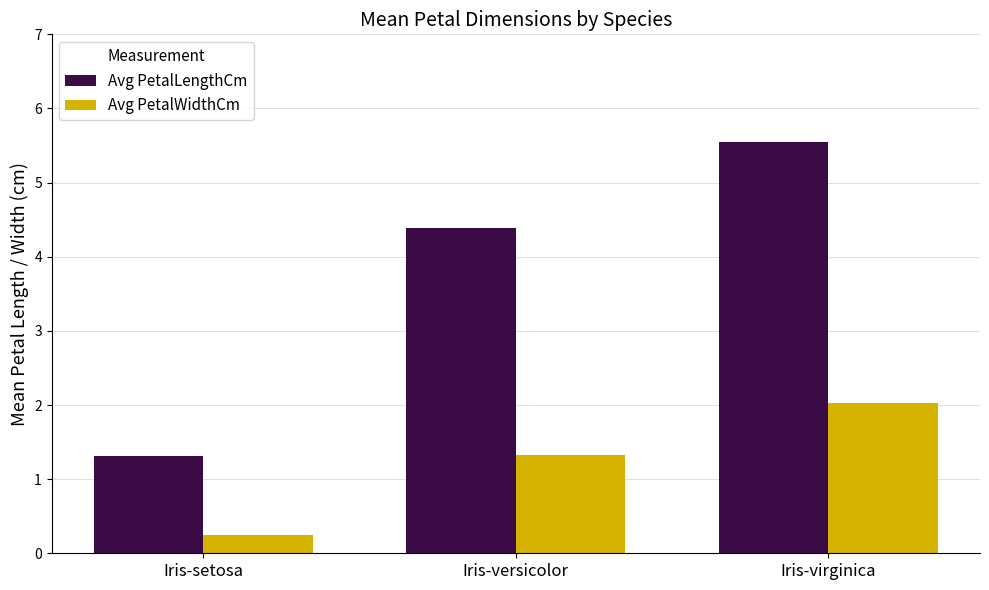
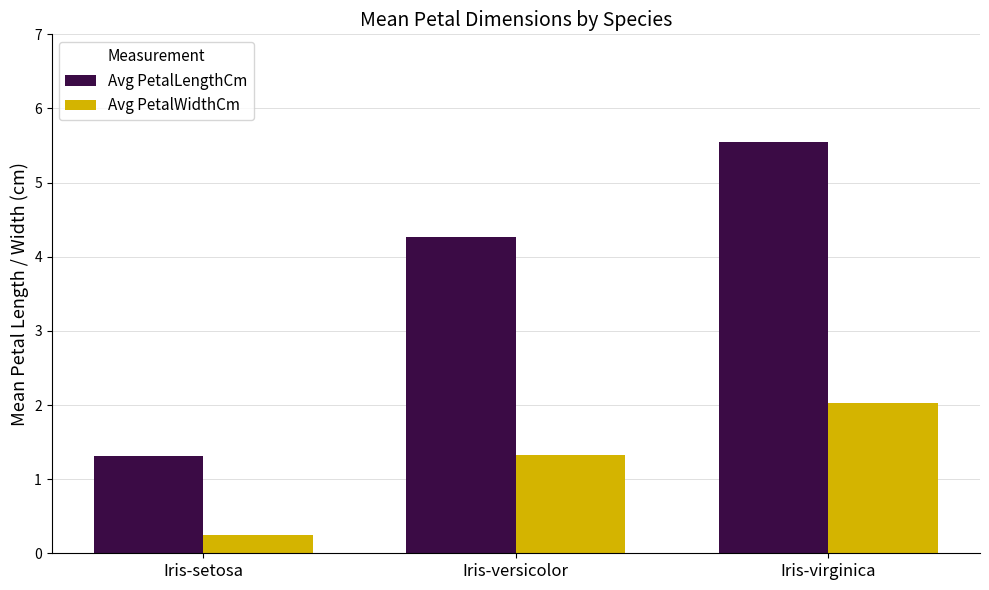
  {
    "Avg PetalLengthCm": {
      "Iris-setosa": 1.3,
-     "Iris-versicolor": 4.4,
+     "Iris-versicolor": 4.3,
      "Iris-virginica": 5.6
    },
    "Avg PetalWidthCm": {
      "Iris-setosa": 0.2,
      "Iris-versicolor": 1.3,
      "Iris-virginica": 2.0
    }
  }
